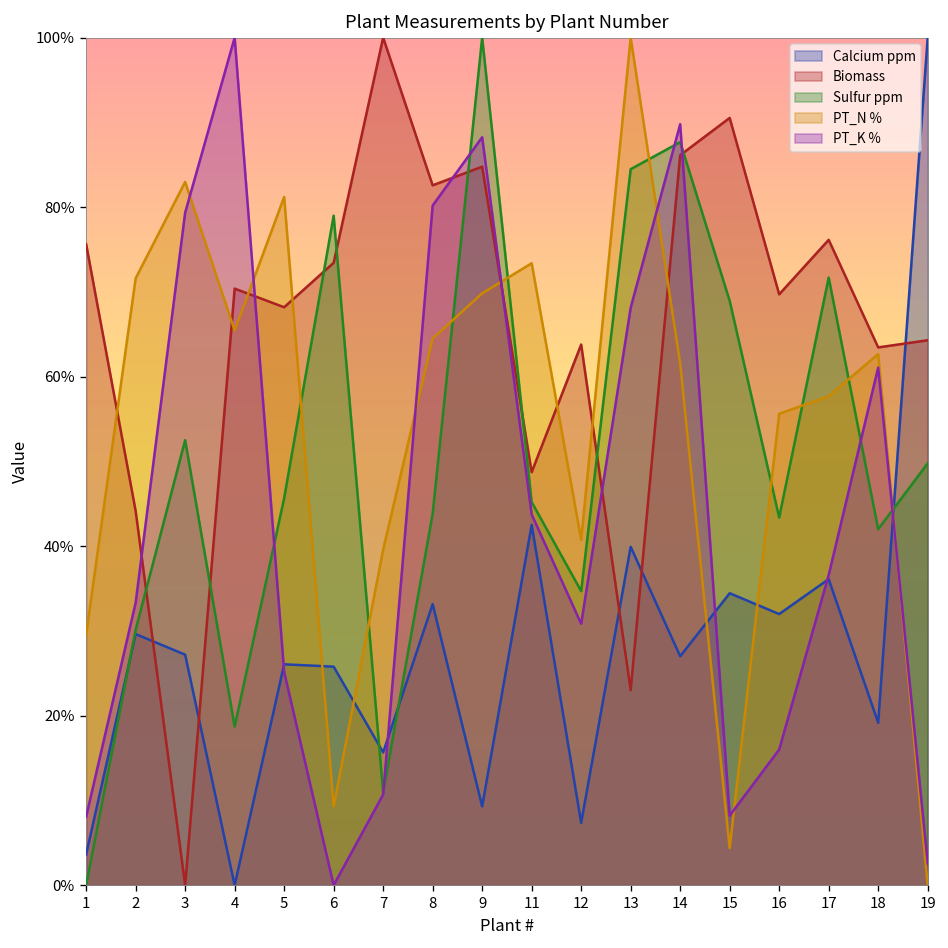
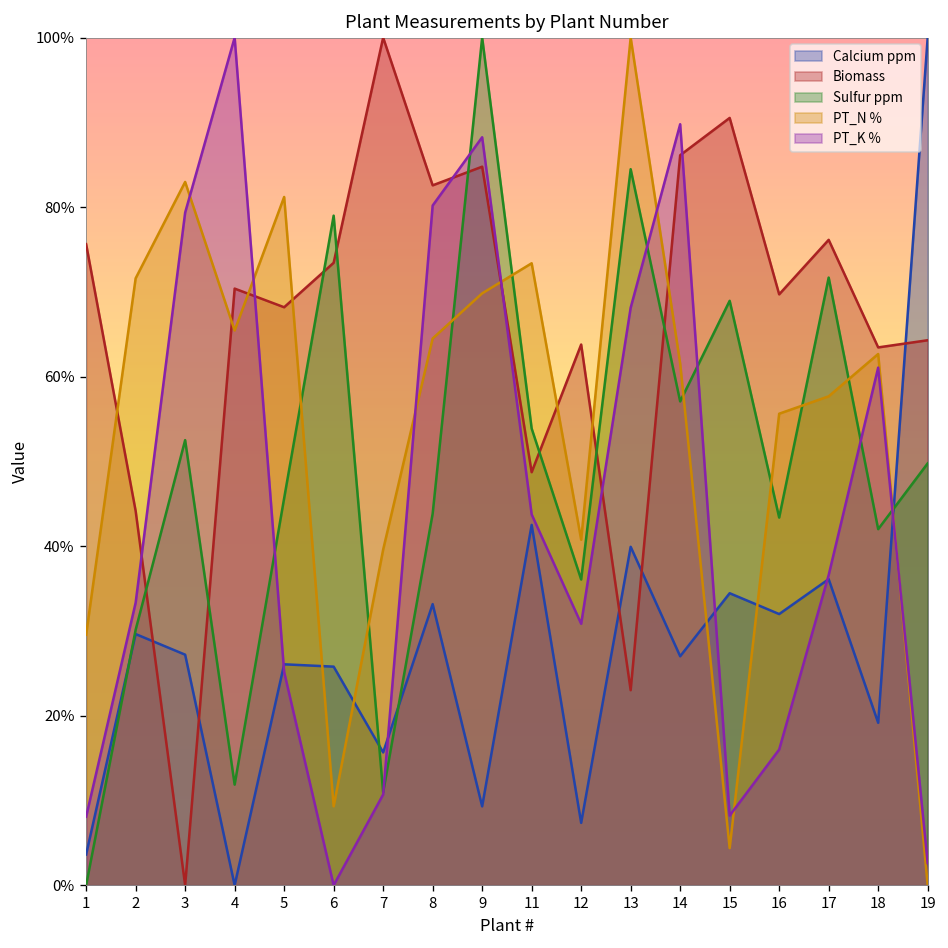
  {
    "Sulfur ppm": {
      "1": "0%",
      "2": "30%",
      "3": "53%",
-     "4": "19%",
+     "4": "12%",
      "5": "46%",
      "6": "79%",
      "8": "44%",
      "9": "100%",
-     "11": "45%",
-     "12": "35%",
+     "11": "54%",
+     "12": "36%",
      "13": "84%",
-     "14": "88%",
+     "14": "57%",
      "15": "69%",
      "16": "43%",
      "17": "72%",
      "18": "42%",
      "19": "50%"
    }
  }
